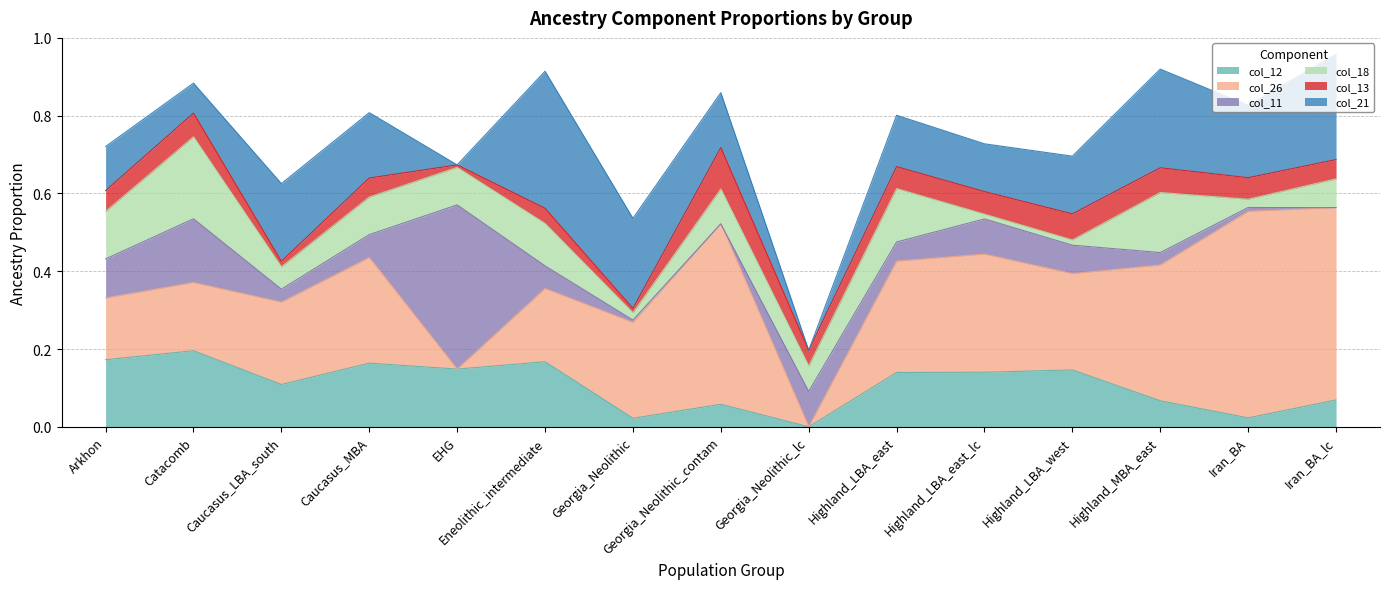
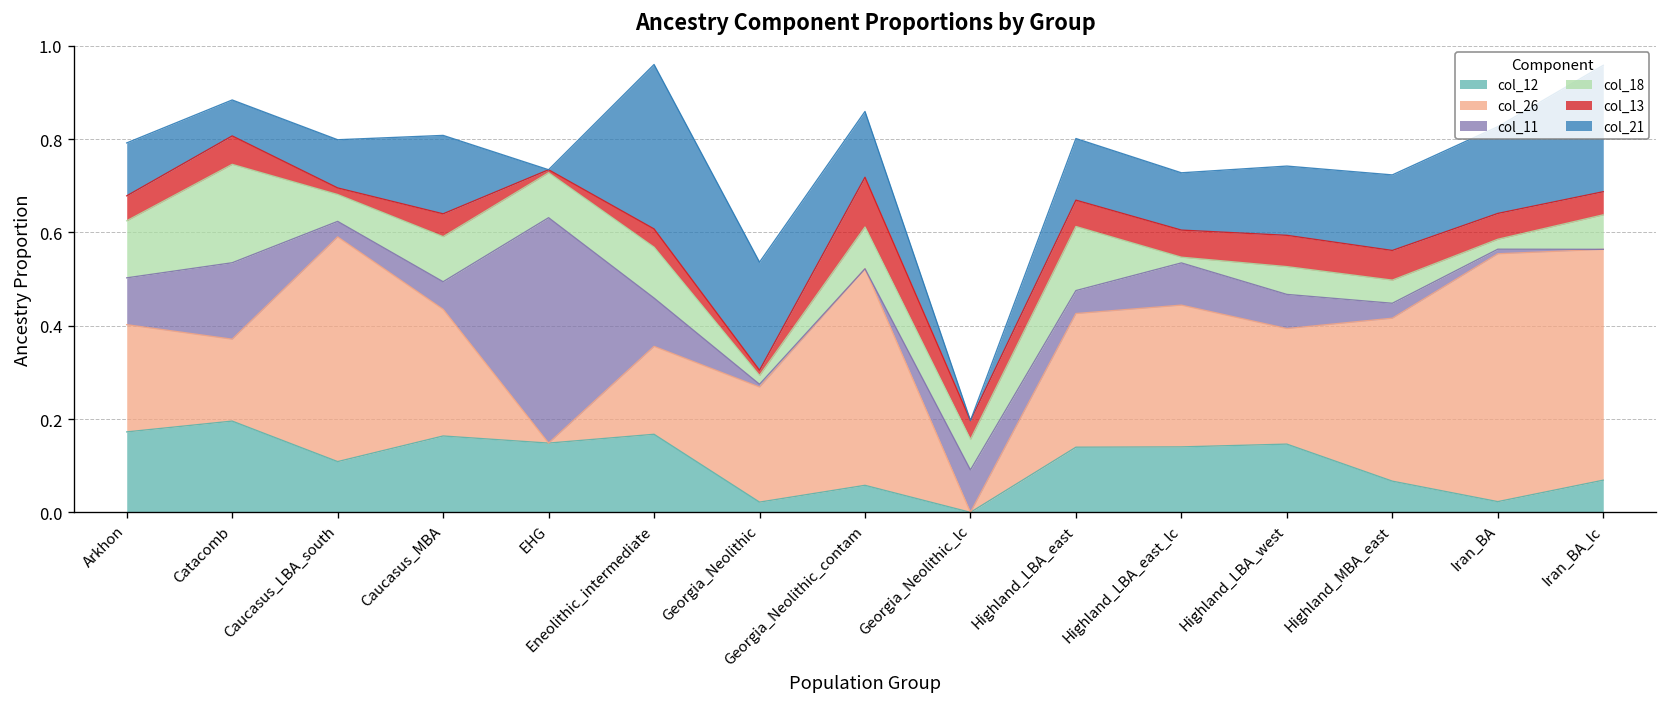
  {
    "col_12": {
      "Arkhon": 0.17,
      "Catacomb": 0.20,
      "Caucasus_LBA_south": 0.11,
      "Caucasus_MBA": 0.16,
      "Eneolithic_intermediate": 0.17,
      "Georgia_Neolithic": 0.02,
      "Georgia_Neolithic_contam": 0.06,
      "Highland_LBA_east": 0.14,
      "Highland_LBA_east_lc": 0.14,
      "Highland_LBA_west": 0.15,
      "Highland_MBA_east": 0.07,
      "Iran_BA": 0.02,
      "Iran_BA_lc": 0.07
    },
    "col_26": {
-     "Arkhon": 0.16,
+     "Arkhon": 0.23,
      "Catacomb": 0.18,
-     "Caucasus_LBA_south": 0.21,
+     "Caucasus_LBA_south": 0.48,
      "Caucasus_MBA": 0.27,
      "Eneolithic_intermediate": 0.19,
      "Highland_LBA_east": 0.29,
      "Highland_LBA_east_lc": 0.30,
      "Highland_LBA_west": 0.25,
      "Highland_MBA_east": 0.35,
      "Iran_BA": 0.53
    },
    "col_11": {
      "Arkhon": 0.10,
      "Catacomb": 0.16,
      "Caucasus_LBA_south": 0.03,
      "Caucasus_MBA": 0.06,
-     "EHG": 0.42,
-     "Eneolithic_intermediate": 0.06,
+     "EHG": 0.48,
+     "Eneolithic_intermediate": 0.10,
      "Georgia_Neolithic_lc": 0.09,
      "Highland_LBA_east": 0.05,
      "Highland_LBA_east_lc": 0.09,
      "Highland_LBA_west": 0.07,
      "Highland_MBA_east": 0.03,
      "Iran_BA": 0.01
    },
    "col_18": {
      "Arkhon": 0.12,
      "Catacomb": 0.21,
      "Caucasus_LBA_south": 0.06,
      "Caucasus_MBA": 0.10,
      "Eneolithic_intermediate": 0.11,
      "Georgia_Neolithic": 0.02,
      "Georgia_Neolithic_contam": 0.09,
      "Georgia_Neolithic_lc": 0.07,
      "Highland_LBA_east": 0.14,
      "Highland_LBA_east_lc": 0.01,
-     "Highland_LBA_west": 0.01,
-     "Highland_MBA_east": 0.15,
+     "Highland_LBA_west": 0.06,
+     "Highland_MBA_east": 0.05,
      "Iran_BA": 0.02,
      "Iran_BA_lc": 0.07
    },
    "col_13": {
      "Arkhon": 0.05,
      "Catacomb": 0.06,
      "Caucasus_LBA_south": 0.01,
      "Caucasus_MBA": 0.05,
      "Eneolithic_intermediate": 0.04,
      "Georgia_Neolithic": 0.01,
      "Georgia_Neolithic_contam": 0.11,
      "Highland_LBA_east": 0.06,
      "Highland_LBA_east_lc": 0.06,
      "Highland_LBA_west": 0.07,
      "Highland_MBA_east": 0.06,
      "Iran_BA": 0.06,
      "Iran_BA_lc": 0.05
    },
    "col_21": {
      "Arkhon": 0.11,
      "Catacomb": 0.08,
-     "Caucasus_LBA_south": 0.20,
+     "Caucasus_LBA_south": 0.10,
      "Caucasus_MBA": 0.17,
      "Eneolithic_intermediate": 0.35,
      "Georgia_Neolithic": 0.23,
      "Georgia_Neolithic_contam": 0.14,
      "Highland_LBA_east": 0.13,
      "Highland_LBA_east_lc": 0.12,
      "Highland_LBA_west": 0.15,
-     "Highland_MBA_east": 0.25
+     "Highland_MBA_east": 0.16
    }
  }
